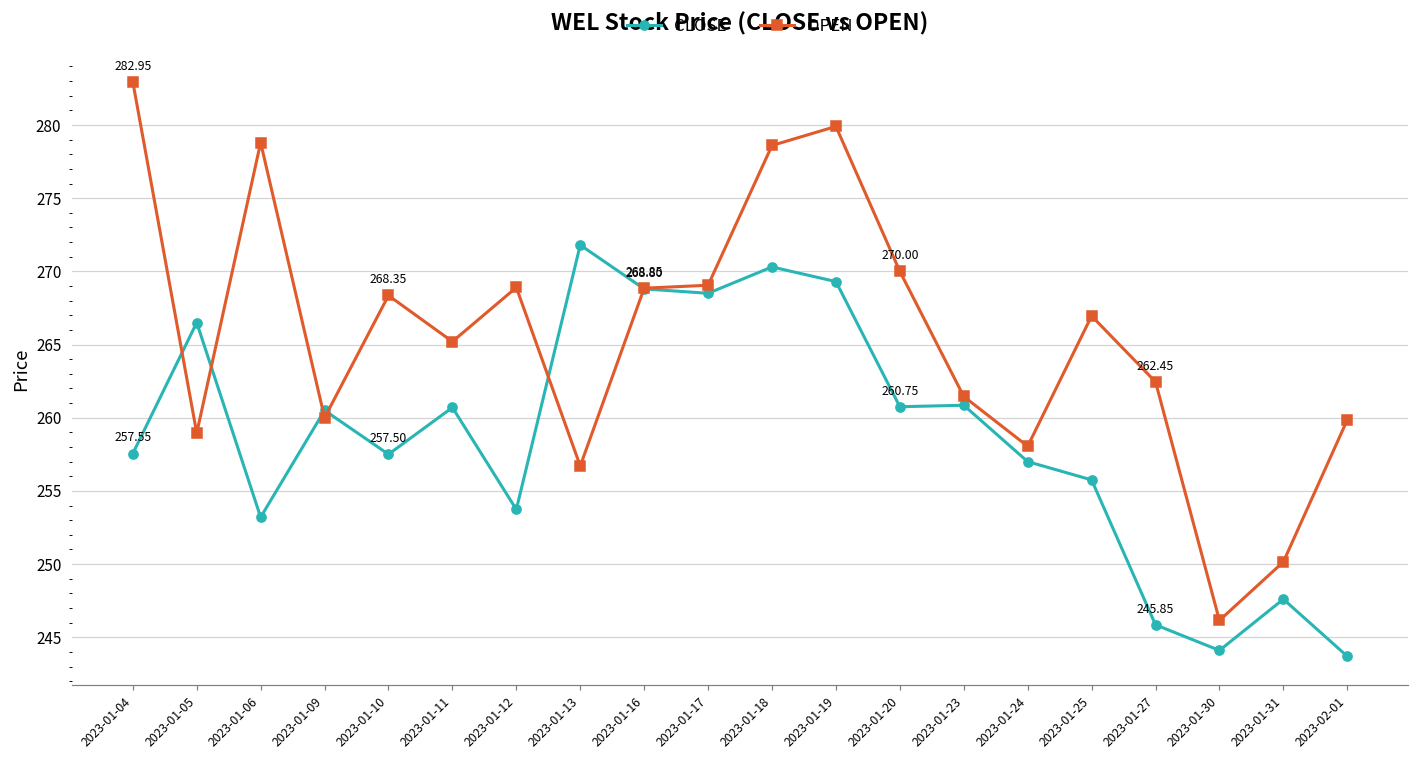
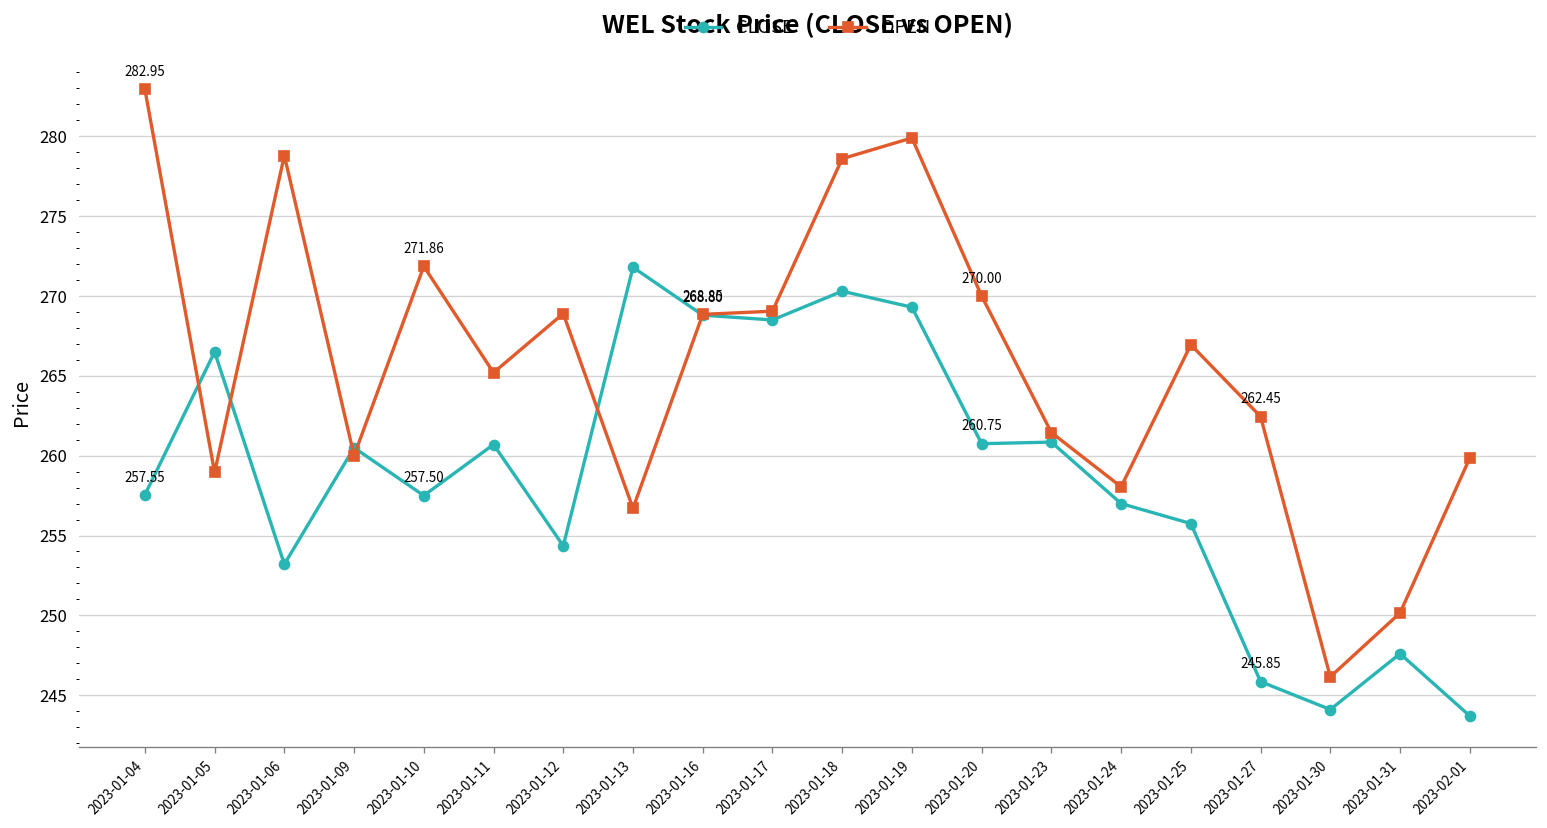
  {
    "CLOSE": {
      "2023-01-05": 266.5,
      "2023-01-06": 253.2,
      "2023-01-09": 260.5,
      "2023-01-11": 260.7,
-     "2023-01-12": 253.7,
+     "2023-01-12": 254.4,
      "2023-01-13": 271.8,
      "2023-01-17": 268.5,
      "2023-01-18": 270.3,
      "2023-01-19": 269.3,
      "2023-01-23": 260.9,
      "2023-01-24": 257.0,
      "2023-01-25": 255.8,
      "2023-01-30": 244.1,
      "2023-01-31": 247.6,
      "2023-02-01": 243.7
    },
    "OPEN": {
      "2023-01-04": 282.95,
-     "2023-01-10": 268.35,
+     "2023-01-10": 271.86,
      "2023-01-20": 270.00,
      "2023-01-27": 262.45
    }
  }
